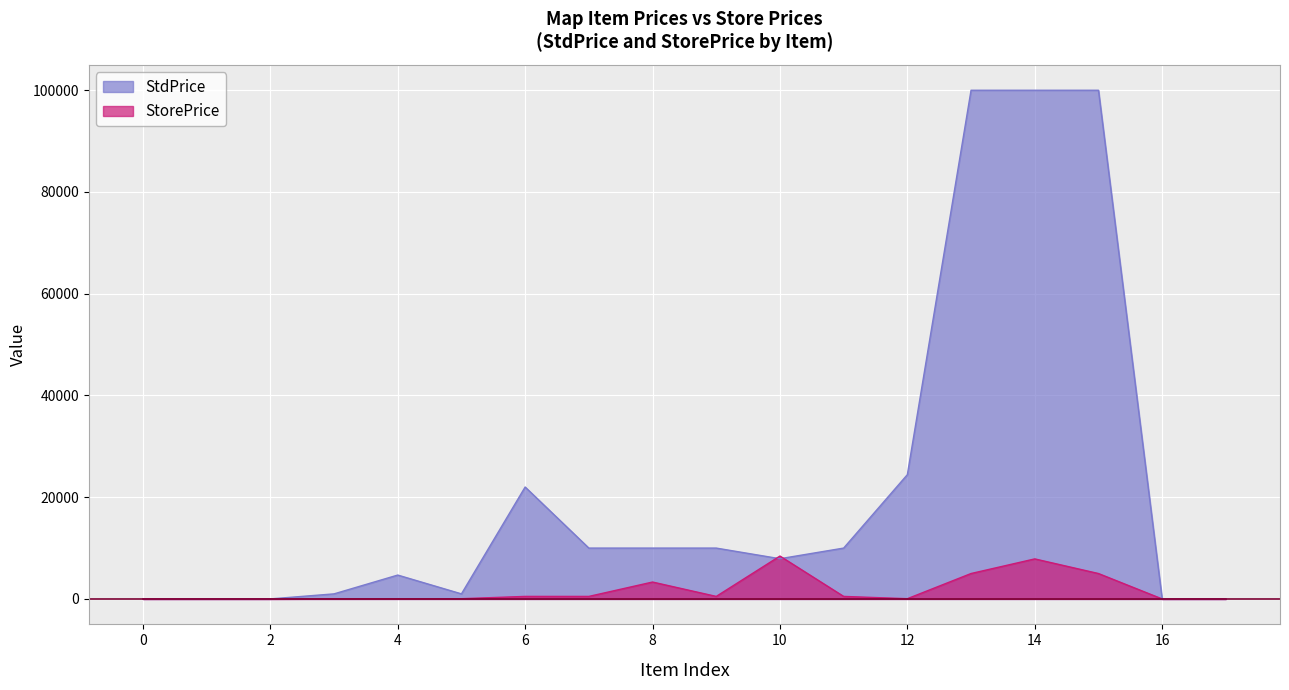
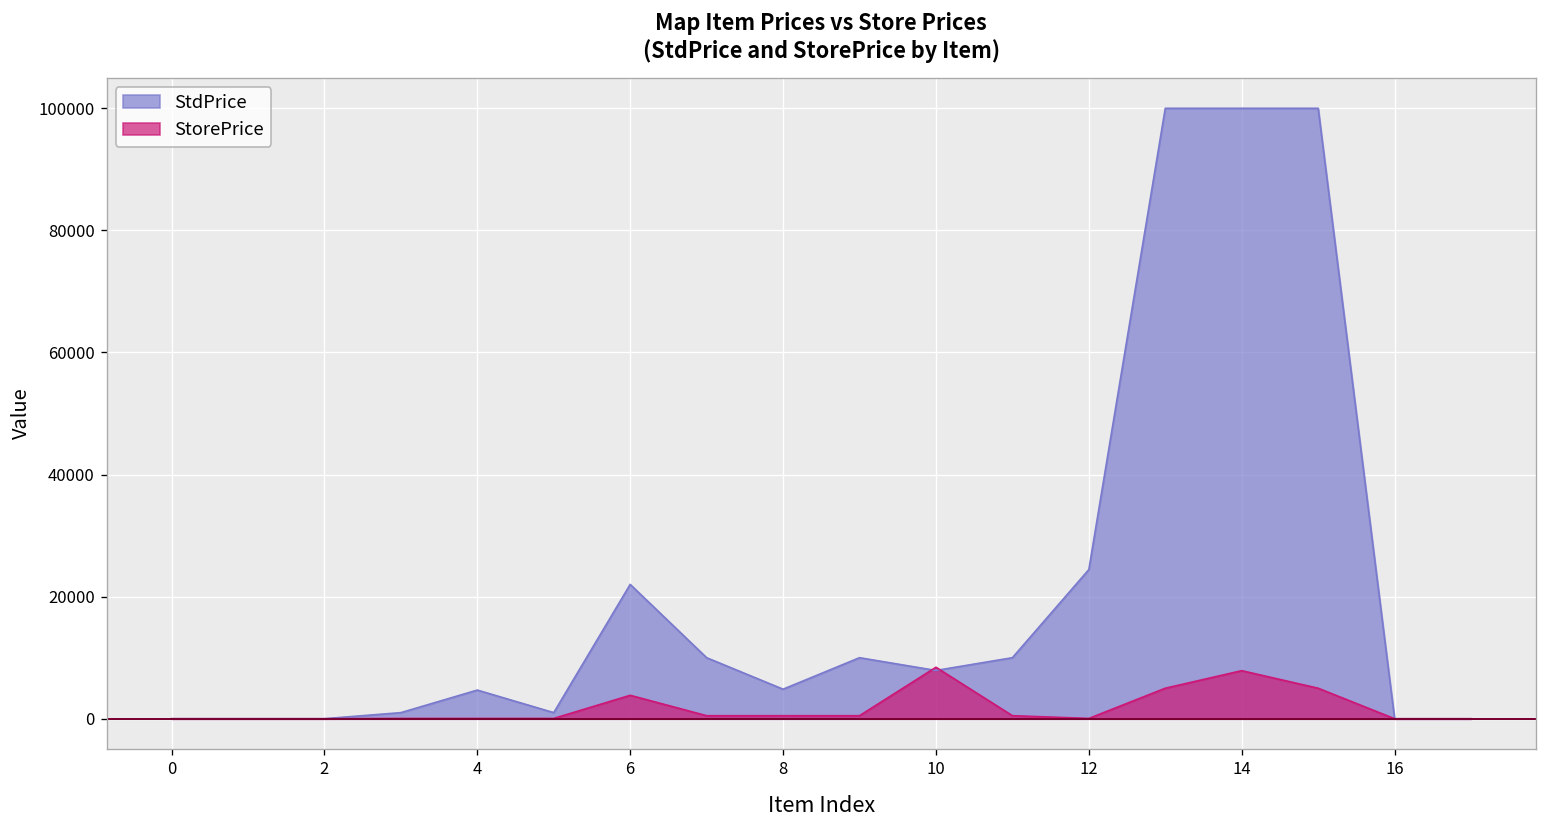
  {
    "StdPrice": {
      "4": 5000,
      "6": 22000,
-     "8": 10000,
+     "8": 5000,
      "10": 8000,
      "12": 24000,
      "14": 100000
    },
    "StorePrice": {
      "4": 0,
-     "6": 1000,
-     "8": 3000,
+     "6": 4000,
+     "8": 1000,
      "10": 8000,
      "12": 0,
      "14": 8000
    }
  }
